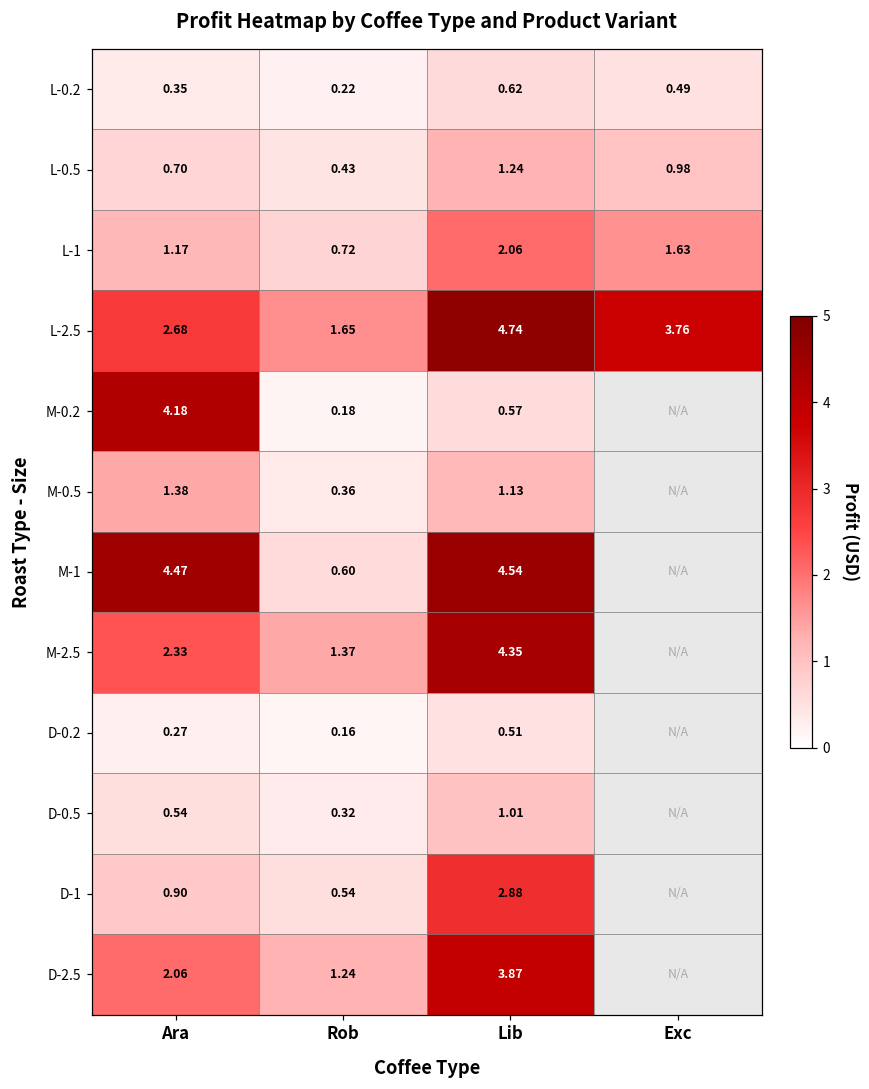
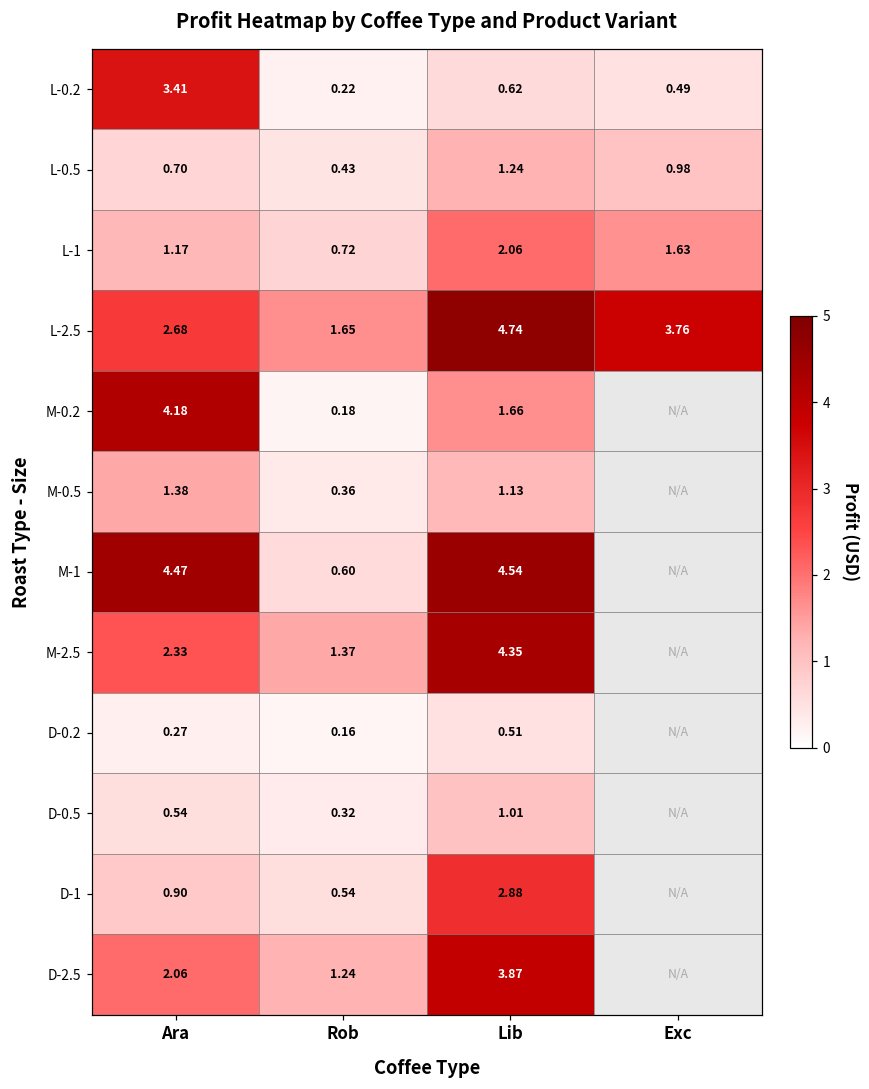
  {
    "L-0.2": {
-     "Ara": 0.35,
+     "Ara": 3.41,
      "Rob": 0.22,
      "Lib": 0.62,
      "Exc": 0.49
    },
    "L-0.5": {
      "Ara": 0.70,
      "Rob": 0.43,
      "Lib": 1.24,
      "Exc": 0.98
    },
    "L-1": {
      "Ara": 1.17,
      "Rob": 0.72,
      "Lib": 2.06,
      "Exc": 1.63
    },
    "L-2.5": {
      "Ara": 2.68,
      "Rob": 1.65,
      "Lib": 4.74,
      "Exc": 3.76
    },
    "M-0.2": {
      "Ara": 4.18,
      "Rob": 0.18,
-     "Lib": 0.57
+     "Lib": 1.66
    },
    "M-0.5": {
      "Ara": 1.38,
      "Rob": 0.36,
      "Lib": 1.13
    },
    "M-1": {
      "Ara": 4.47,
      "Rob": 0.60,
      "Lib": 4.54
    },
    "M-2.5": {
      "Ara": 2.33,
      "Rob": 1.37,
      "Lib": 4.35
    },
    "D-0.2": {
      "Ara": 0.27,
      "Rob": 0.16,
      "Lib": 0.51
    },
    "D-0.5": {
      "Ara": 0.54,
      "Rob": 0.32,
      "Lib": 1.01
    },
    "D-1": {
      "Ara": 0.90,
      "Rob": 0.54,
      "Lib": 2.88
    },
    "D-2.5": {
      "Ara": 2.06,
      "Rob": 1.24,
      "Lib": 3.87
    }
  }
